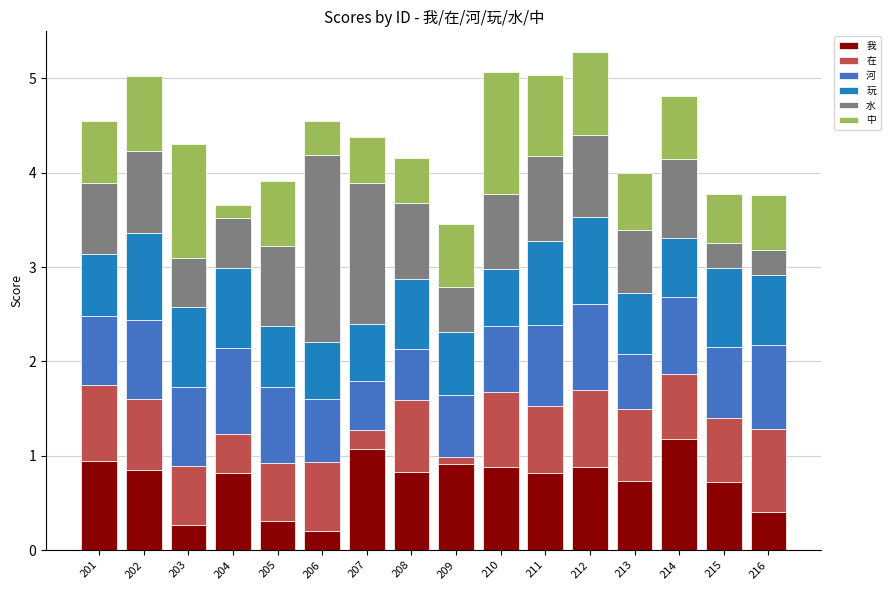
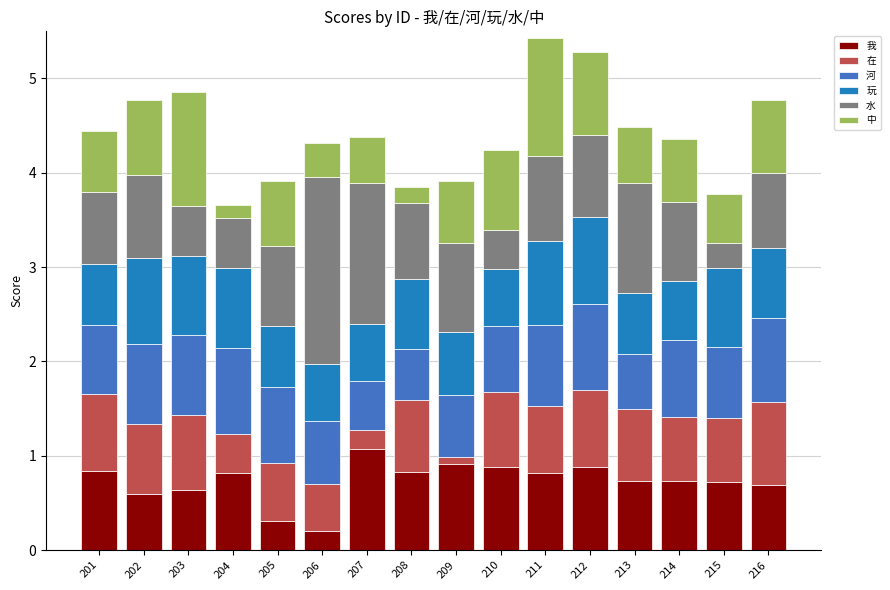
  {
    "我": {
-     "201": 0.9,
-     "202": 0.9,
-     "203": 0.3,
+     "201": 0.8,
+     "202": 0.6,
+     "203": 0.6,
      "204": 0.8,
      "205": 0.3,
      "206": 0.2,
      "207": 1.1,
      "208": 0.8,
      "209": 0.9,
      "210": 0.9,
      "211": 0.8,
      "212": 0.9,
      "213": 0.7,
-     "214": 1.2,
+     "214": 0.7,
      "215": 0.7,
-     "216": 0.4
+     "216": 0.7
    },
    "在": {
      "201": 0.8,
      "202": 0.7,
-     "203": 0.6,
+     "203": 0.8,
      "204": 0.4,
      "205": 0.6,
-     "206": 0.7,
+     "206": 0.5,
      "207": 0.2,
      "208": 0.8,
      "209": 0.1,
      "210": 0.8,
      "211": 0.7,
      "212": 0.8,
      "213": 0.8,
      "214": 0.7,
      "215": 0.7,
      "216": 0.9
    },
    "水": {
      "201": 0.8,
      "202": 0.9,
      "203": 0.5,
      "204": 0.5,
      "205": 0.9,
      "206": 2.0,
      "207": 1.5,
      "208": 0.8,
-     "209": 0.5,
-     "210": 0.8,
+     "209": 0.9,
+     "210": 0.4,
      "211": 0.9,
      "212": 0.9,
-     "213": 0.7,
+     "213": 1.2,
      "214": 0.8,
      "215": 0.3,
-     "216": 0.3
+     "216": 0.8
    },
    "中": {
      "201": 0.7,
      "202": 0.8,
      "203": 1.2,
      "204": 0.1,
      "205": 0.7,
      "206": 0.4,
      "207": 0.5,
-     "208": 0.5,
+     "208": 0.2,
      "209": 0.7,
-     "210": 1.3,
-     "211": 0.9,
+     "210": 0.9,
+     "211": 1.2,
      "212": 0.9,
      "213": 0.6,
      "214": 0.7,
      "215": 0.5,
-     "216": 0.6
+     "216": 0.8
    }
  }
